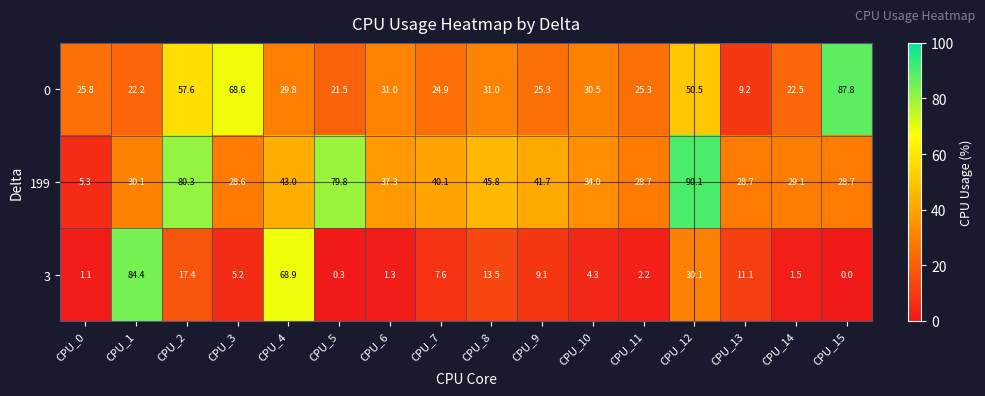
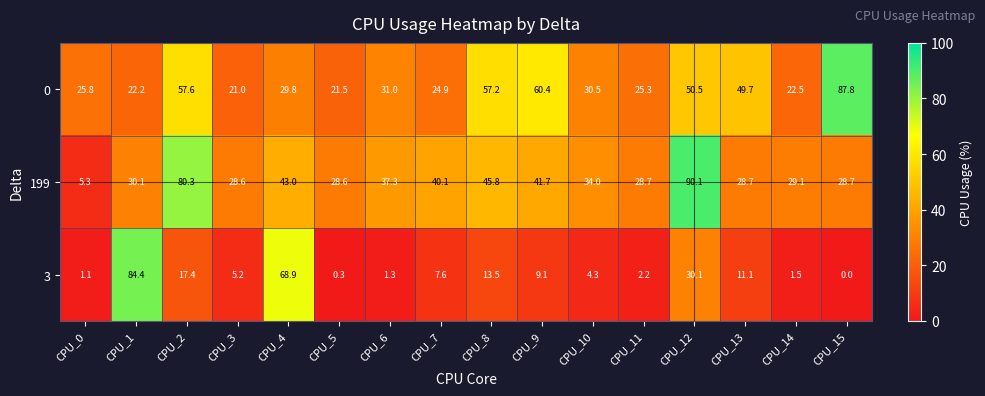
  {
    "0": {
      "CPU_0": 25.8,
      "CPU_1": 22.2,
      "CPU_2": 57.6,
-     "CPU_3": 68.6,
+     "CPU_3": 21.0,
      "CPU_4": 29.8,
      "CPU_5": 21.5,
      "CPU_6": 31.0,
      "CPU_7": 24.9,
-     "CPU_8": 31.0,
-     "CPU_9": 25.3,
+     "CPU_8": 57.2,
+     "CPU_9": 60.4,
      "CPU_10": 30.5,
      "CPU_11": 25.3,
      "CPU_12": 50.5,
-     "CPU_13": 9.2,
+     "CPU_13": 49.7,
      "CPU_14": 22.5,
      "CPU_15": 87.8
    },
    "199": {
      "CPU_0": 5.3,
      "CPU_1": 30.1,
      "CPU_2": 80.3,
      "CPU_3": 28.6,
      "CPU_4": 43.0,
-     "CPU_5": 79.8,
+     "CPU_5": 28.6,
      "CPU_6": 37.3,
      "CPU_7": 40.1,
      "CPU_8": 45.8,
      "CPU_9": 41.7,
      "CPU_10": 34.0,
      "CPU_11": 28.7,
      "CPU_12": 90.1,
      "CPU_13": 28.7,
      "CPU_14": 29.1,
      "CPU_15": 28.7
    },
    "3": {
      "CPU_0": 1.1,
      "CPU_1": 84.4,
      "CPU_2": 17.4,
      "CPU_3": 5.2,
      "CPU_4": 68.9,
      "CPU_5": 0.3,
      "CPU_6": 1.3,
      "CPU_7": 7.6,
      "CPU_8": 13.5,
      "CPU_9": 9.1,
      "CPU_10": 4.3,
      "CPU_11": 2.2,
      "CPU_12": 30.1,
      "CPU_13": 11.1,
      "CPU_14": 1.5,
      "CPU_15": 0.0
    }
  }
